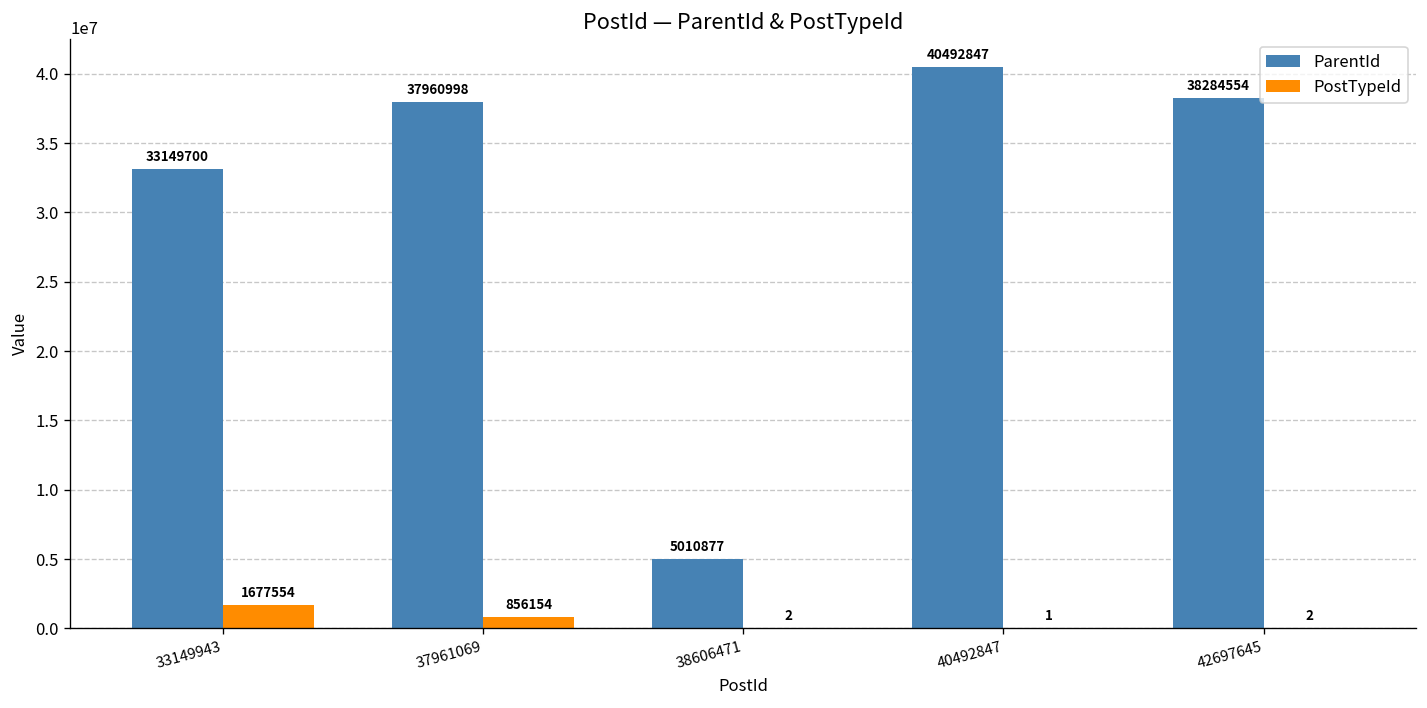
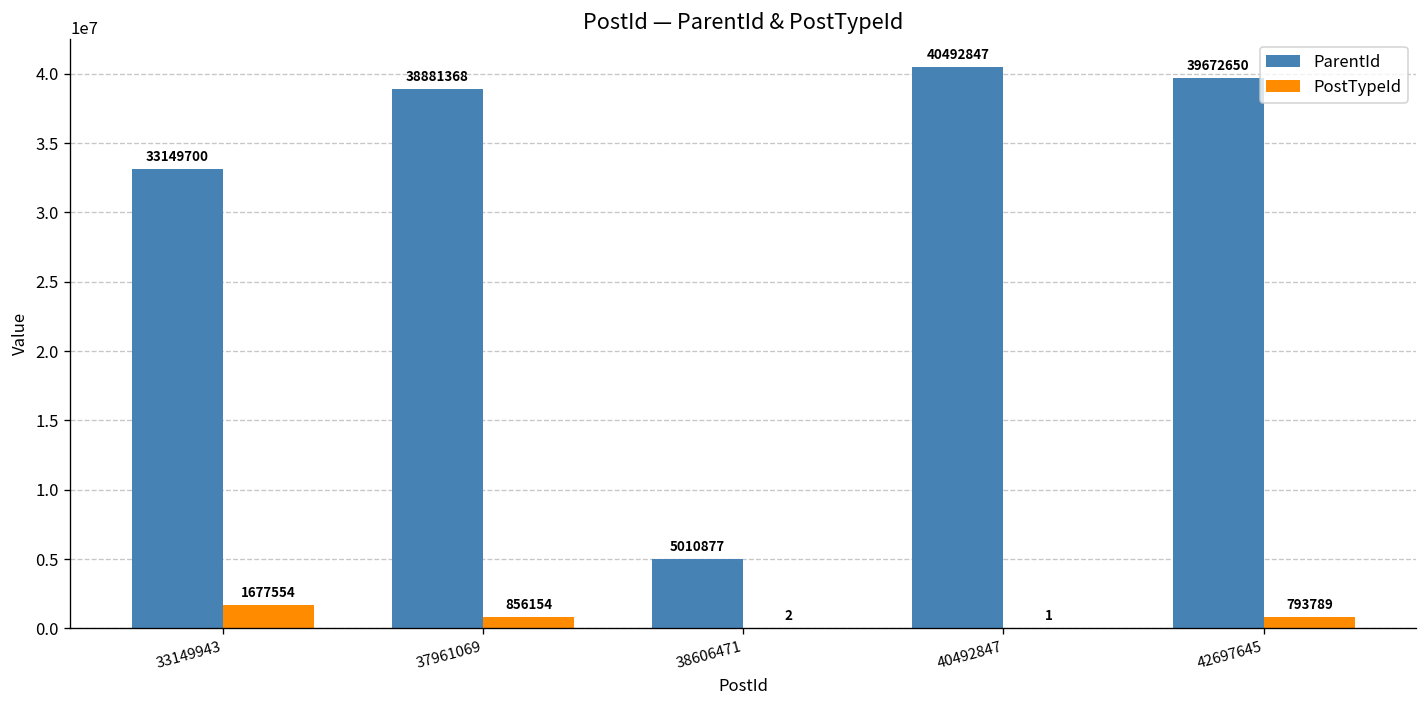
  {
    "ParentId": {
      "33149943": 33149700,
-     "37961069": 37960998,
+     "37961069": 38881368,
      "38606471": 5010877,
      "40492847": 40492847,
-     "42697645": 38284554
+     "42697645": 39672650
    },
    "PostTypeId": {
      "33149943": 1677554,
      "37961069": 856154,
      "38606471": 2,
      "40492847": 1,
-     "42697645": 2
+     "42697645": 793789
    }
  }
